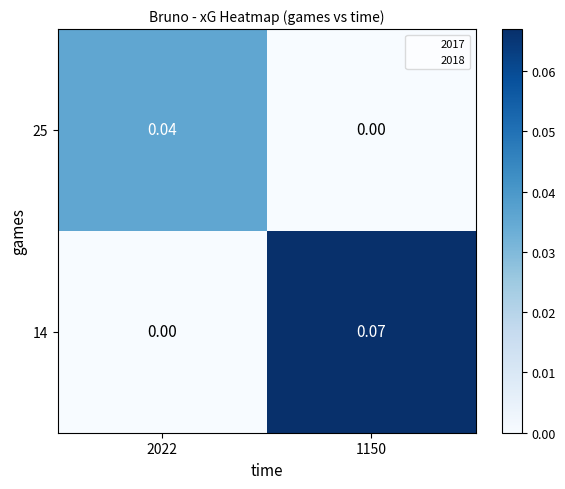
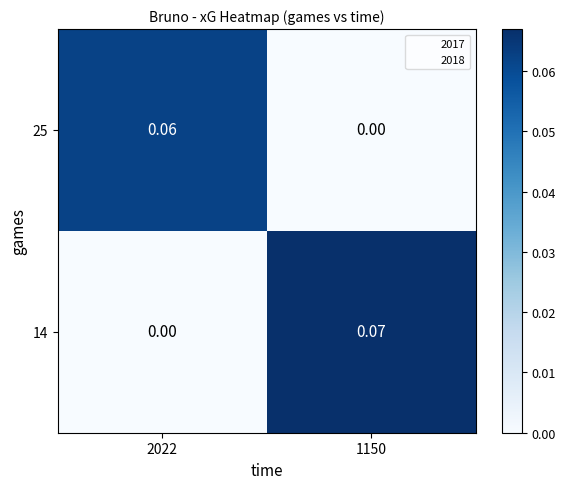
  {
    "25": {
-     "2022": 0.04,
+     "2022": 0.06,
      "1150": 0.00
    },
    "14": {
      "2022": 0.00,
      "1150": 0.07
    }
  }
